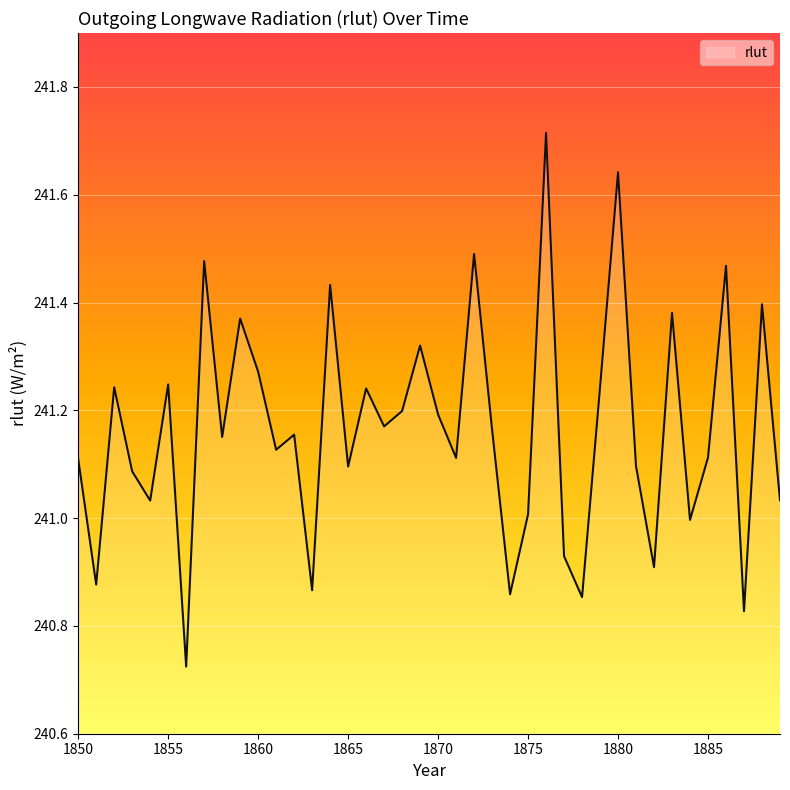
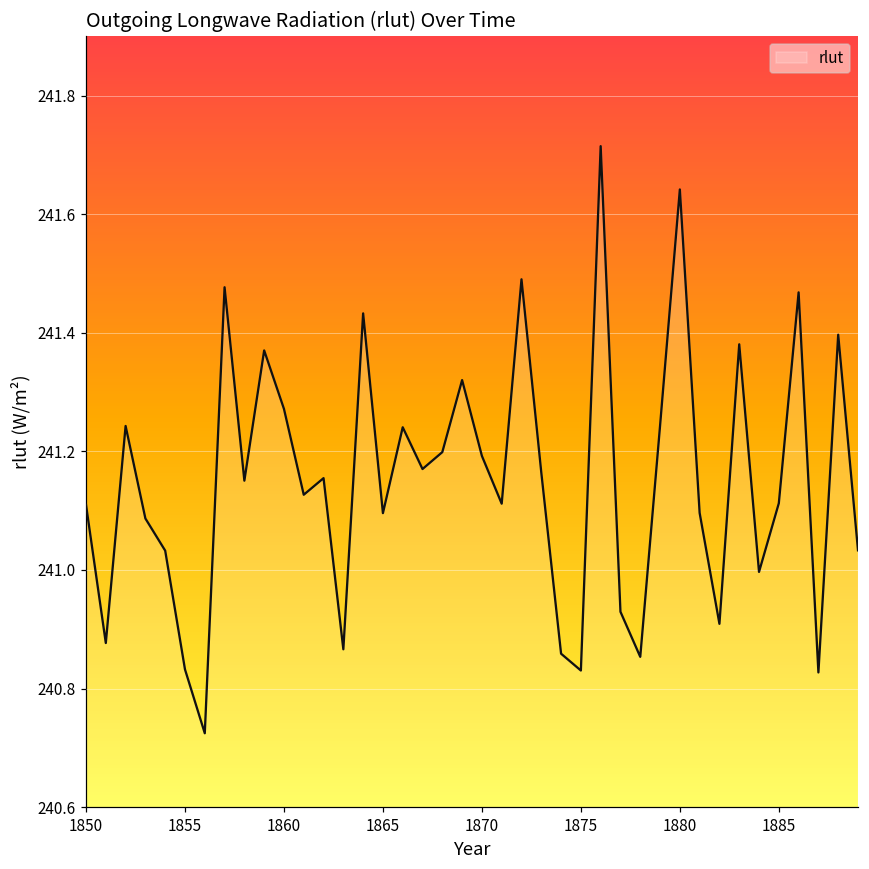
  {
    "1850": 241.11,
-   "1855": 241.25,
+   "1855": 240.83,
    "1860": 241.27,
    "1865": 241.10,
    "1870": 241.19,
-   "1875": 241.01,
+   "1875": 240.83,
    "1880": 241.64,
    "1885": 241.11
  }
